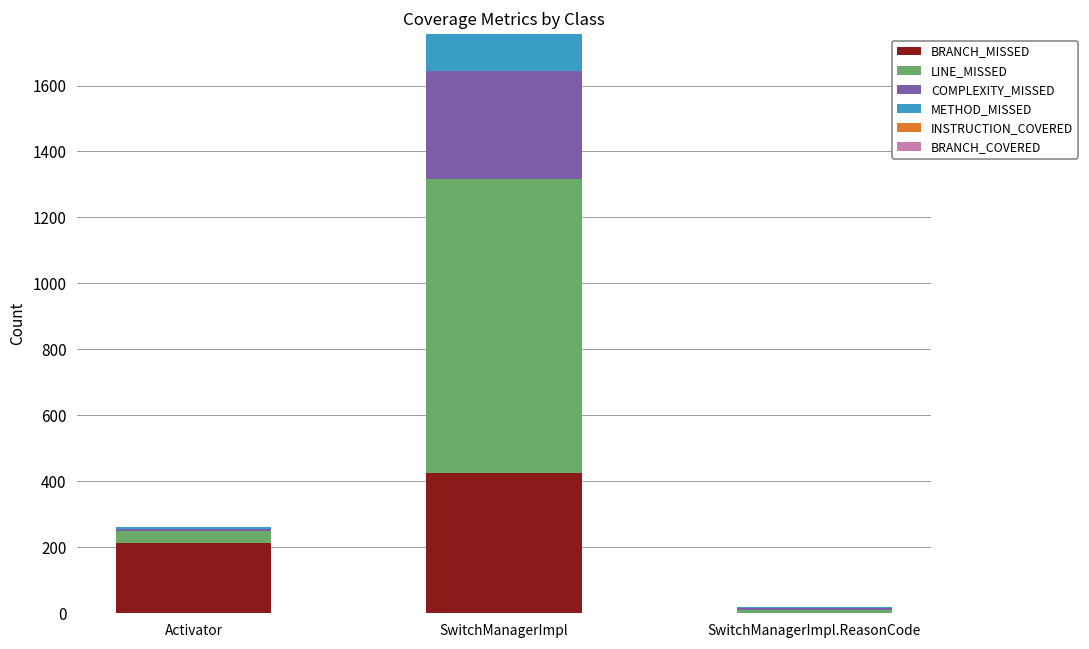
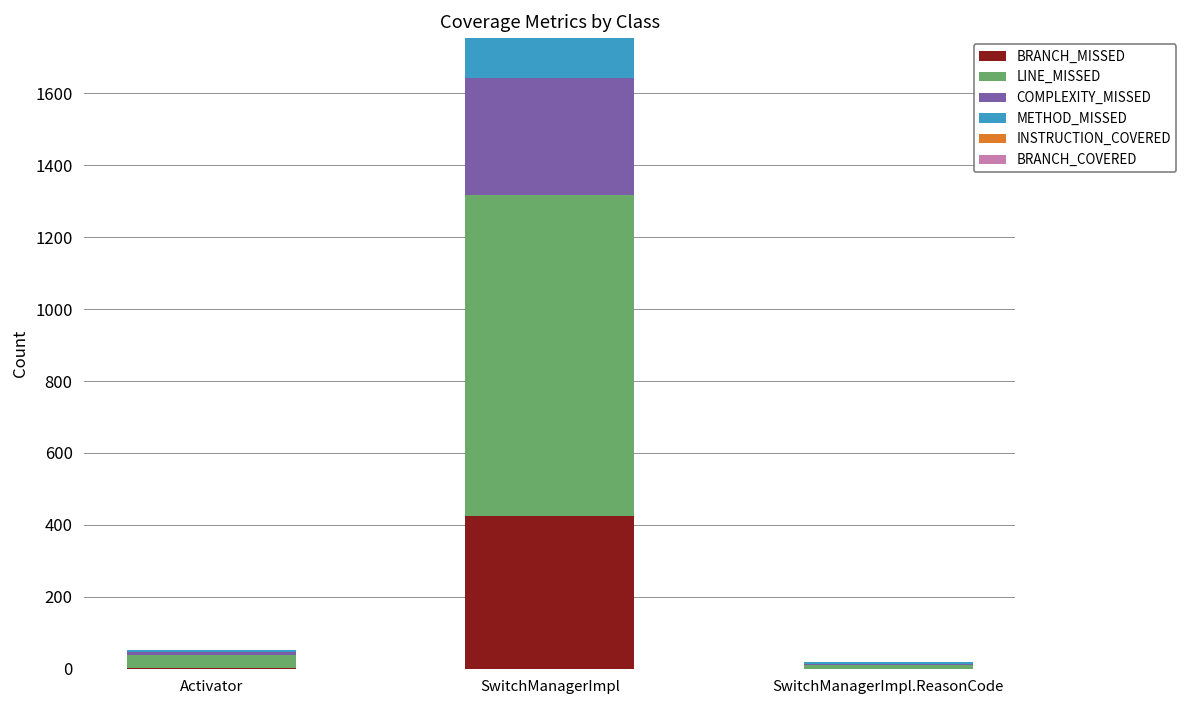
  {
    "BRANCH_MISSED": {
-     "Activator": 210,
+     "Activator": 0,
      "SwitchManagerImpl": 430,
      "SwitchManagerImpl.ReasonCode": 0
    },
    "LINE_MISSED": {
      "Activator": 40,
      "SwitchManagerImpl": 890,
      "SwitchManagerImpl.ReasonCode": 10
    },
    "COMPLEXITY_MISSED": {
      "SwitchManagerImpl": 330
    },
    "BRANCH_COVERED": {
      "Activator": 0,
      "SwitchManagerImpl.ReasonCode": 0
    }
  }
